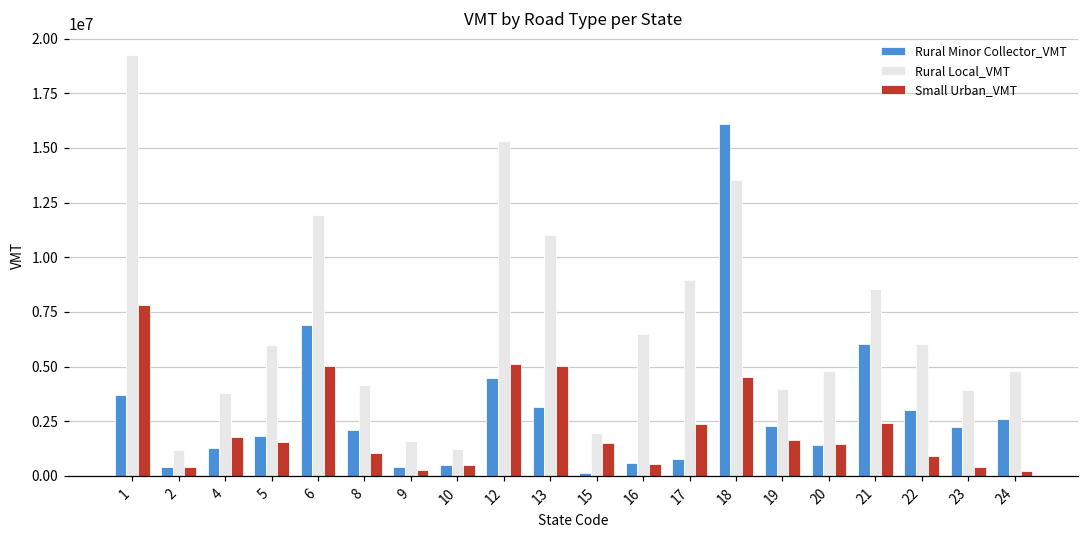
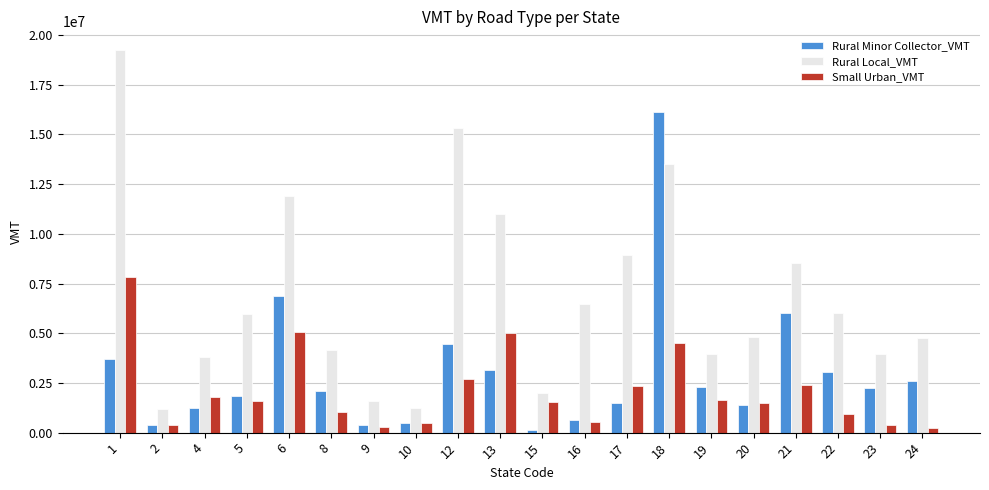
  {
    "Rural Minor Collector_VMT": {
      "1": 3700000,
      "2": 400000,
      "4": 1300000,
      "5": 1800000,
      "6": 6900000,
      "8": 2100000,
      "9": 400000,
      "10": 500000,
      "12": 4500000,
      "13": 3200000,
      "16": 600000,
-     "17": 800000,
+     "17": 1500000,
      "18": 16100000,
      "19": 2300000,
      "20": 1400000,
      "21": 6000000,
      "22": 3000000,
      "23": 2200000,
      "24": 2600000
    },
    "Rural Local_VMT": {
      "1": 19200000,
      "2": 1200000,
      "4": 3800000,
      "5": 6000000,
      "6": 11900000,
      "8": 4200000,
      "9": 1600000,
      "10": 1200000,
      "12": 15300000,
      "13": 11000000,
      "15": 2000000,
      "16": 6500000,
      "17": 8900000,
      "18": 13500000,
      "19": 4000000,
      "20": 4800000,
      "21": 8500000,
      "22": 6000000,
      "23": 3900000,
      "24": 4800000
    },
    "Small Urban_VMT": {
      "1": 7800000,
      "2": 400000,
      "4": 1800000,
      "5": 1600000,
      "6": 5000000,
      "8": 1000000,
      "9": 300000,
      "10": 500000,
-     "12": 5100000,
+     "12": 2700000,
      "13": 5000000,
      "15": 1500000,
      "16": 500000,
      "17": 2400000,
      "18": 4500000,
      "19": 1700000,
      "20": 1500000,
      "21": 2400000,
      "22": 900000,
      "23": 400000,
      "24": 200000
    }
  }
